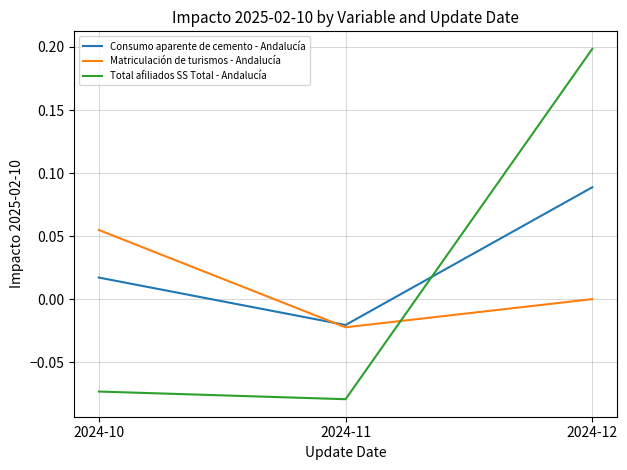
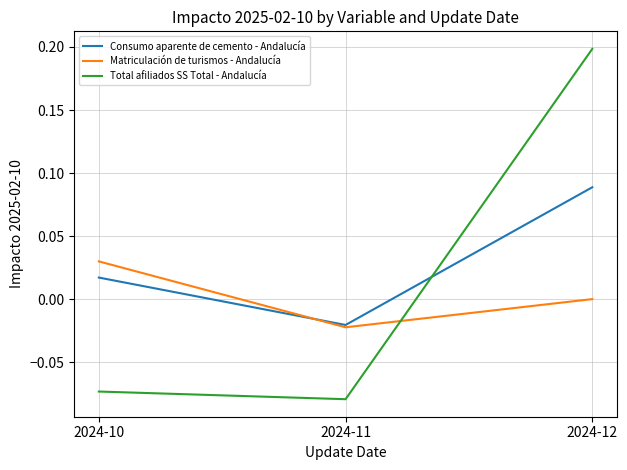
  {
    "Consumo aparente de cemento - Andalucía": {
      "2024-10": 0.017,
      "2024-12": 0.089
    },
    "Matriculación de turismos - Andalucía": {
-     "2024-10": 0.055,
+     "2024-10": 0.030,
      "2024-12": 0.000
    },
    "Total afiliados SS Total - Andalucía": {
      "2024-10": -0.073,
      "2024-11": -0.079,
      "2024-12": 0.199
    }
  }
